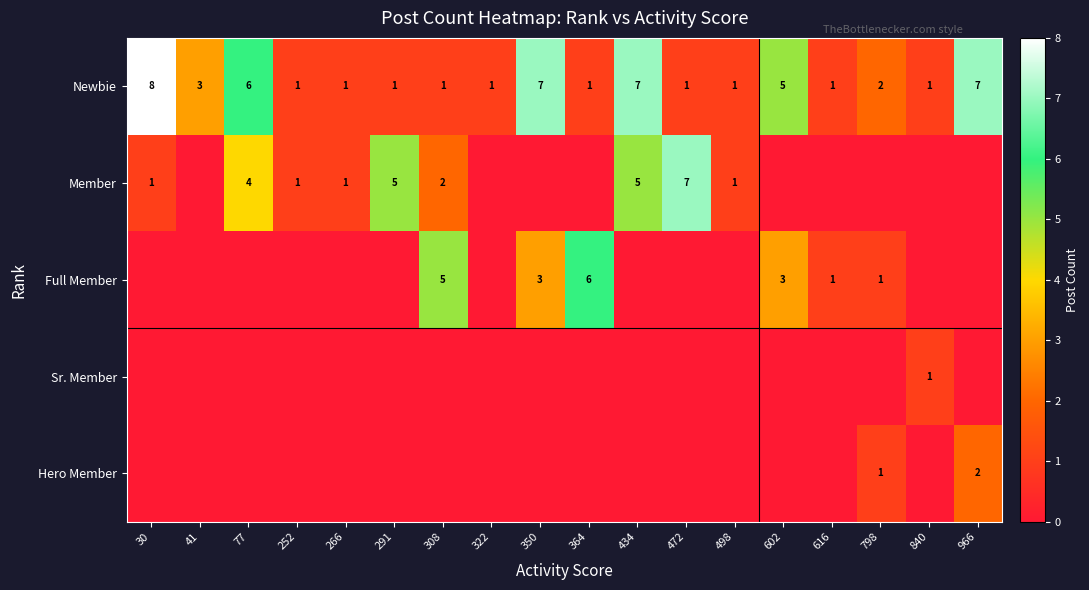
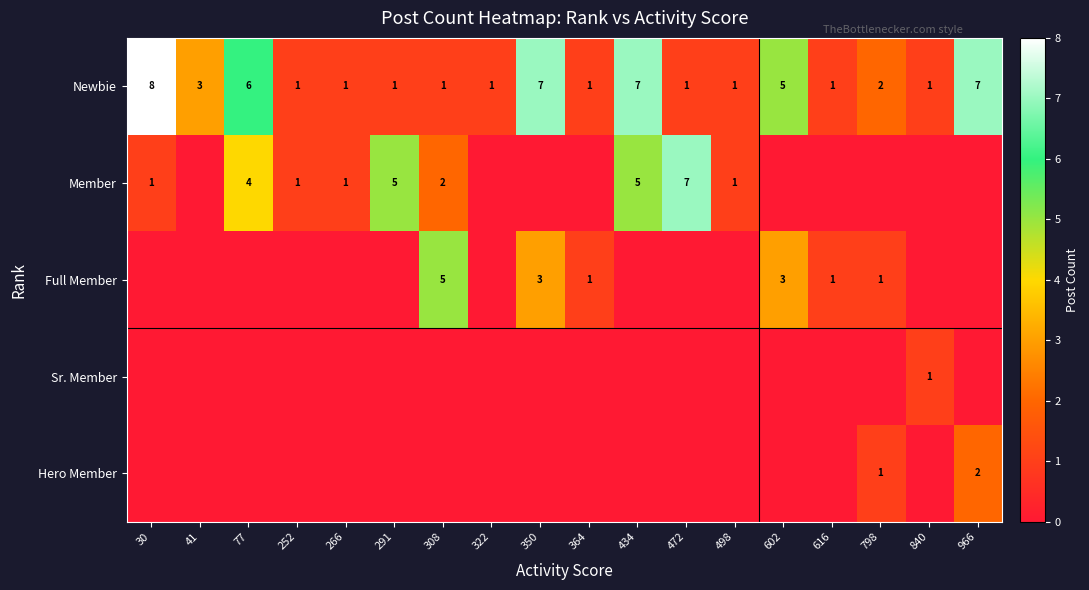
  {
    "Newbie": {
      "30": 8,
      "41": 3,
      "77": 6,
      "252": 1,
      "266": 1,
      "291": 1,
      "308": 1,
      "322": 1,
      "350": 7,
      "364": 1,
      "434": 7,
      "472": 1,
      "498": 1,
      "602": 5,
      "616": 1,
      "798": 2,
      "840": 1,
      "966": 7
    },
    "Member": {
      "30": 1,
      "77": 4,
      "252": 1,
      "266": 1,
      "291": 5,
      "308": 2,
      "434": 5,
      "472": 7,
      "498": 1
    },
    "Full Member": {
      "308": 5,
      "350": 3,
-     "364": 6,
+     "364": 1,
      "602": 3,
      "616": 1,
      "798": 1
    },
    "Sr. Member": {
      "840": 1
    },
    "Hero Member": {
      "798": 1,
      "966": 2
    }
  }
